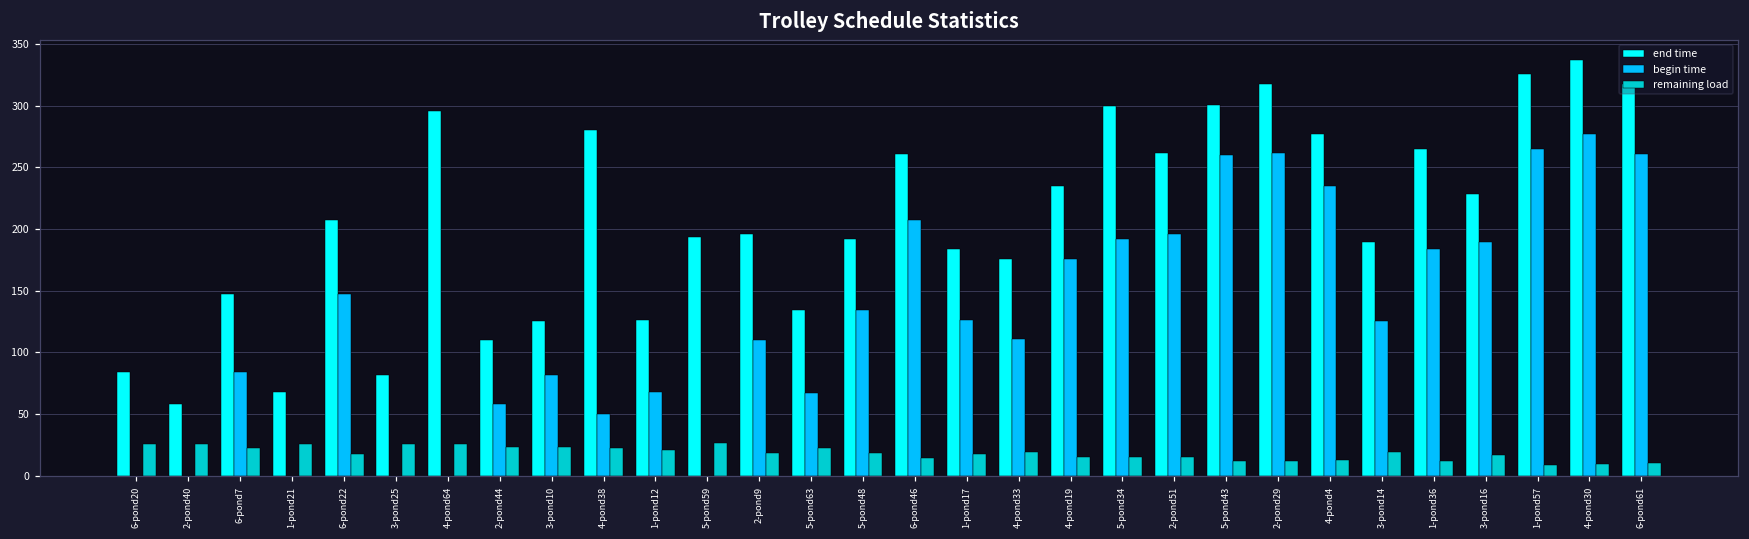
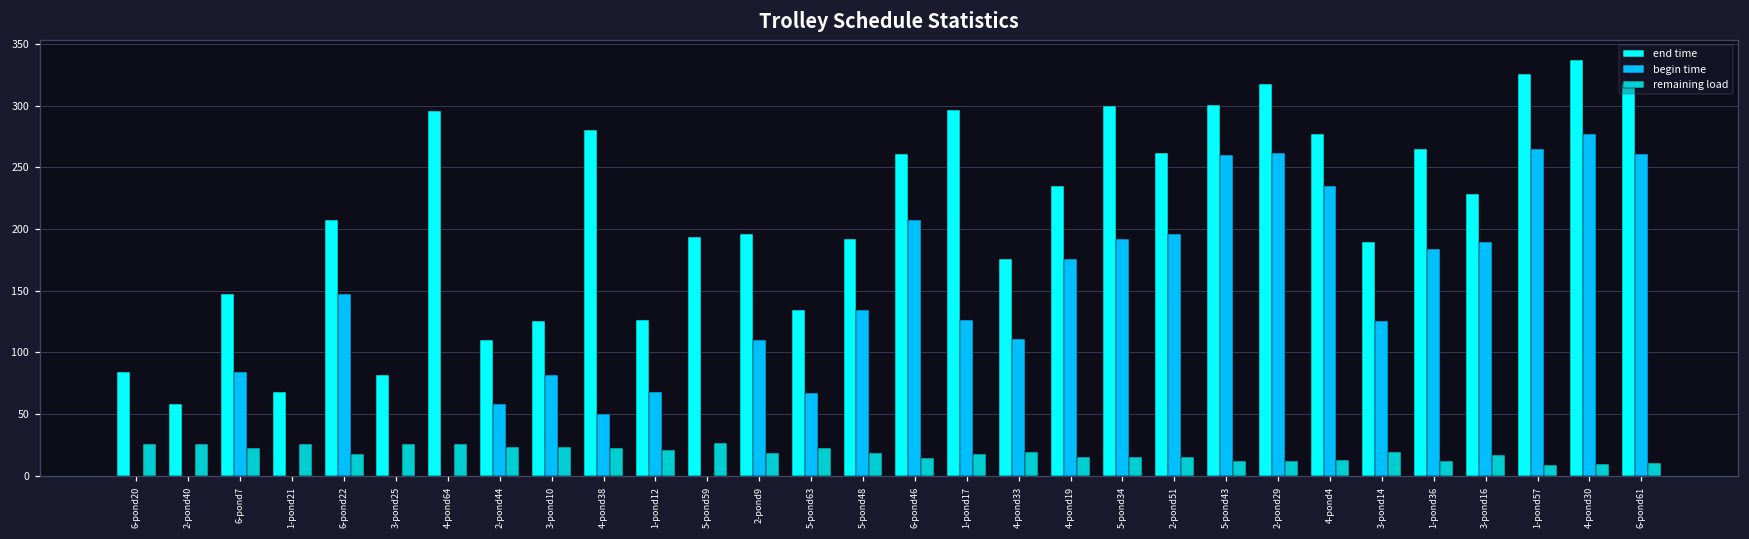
  {
    "end time": {
      "6-pond20": 85,
      "2-pond40": 59,
      "6-pond7": 147,
      "1-pond21": 68,
      "6-pond22": 208,
      "3-pond25": 82,
      "4-pond64": 296,
      "2-pond44": 111,
      "3-pond10": 125,
      "4-pond38": 280,
      "1-pond12": 127,
      "5-pond59": 194,
      "2-pond9": 196,
      "5-pond63": 134,
      "5-pond48": 192,
      "6-pond46": 261,
-     "1-pond17": 184,
+     "1-pond17": 297,
      "4-pond33": 176,
      "4-pond19": 235,
      "5-pond34": 300,
      "2-pond51": 262,
      "5-pond43": 301,
      "2-pond29": 318,
      "4-pond4": 277,
      "3-pond14": 189,
      "1-pond36": 265,
      "3-pond16": 229,
      "1-pond57": 326,
      "4-pond30": 337
    }
  }
